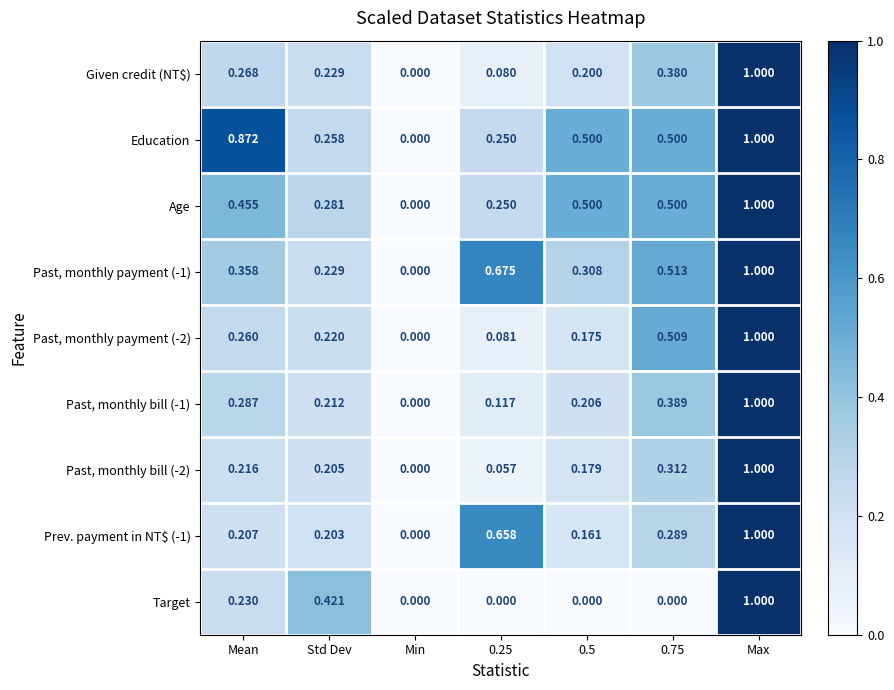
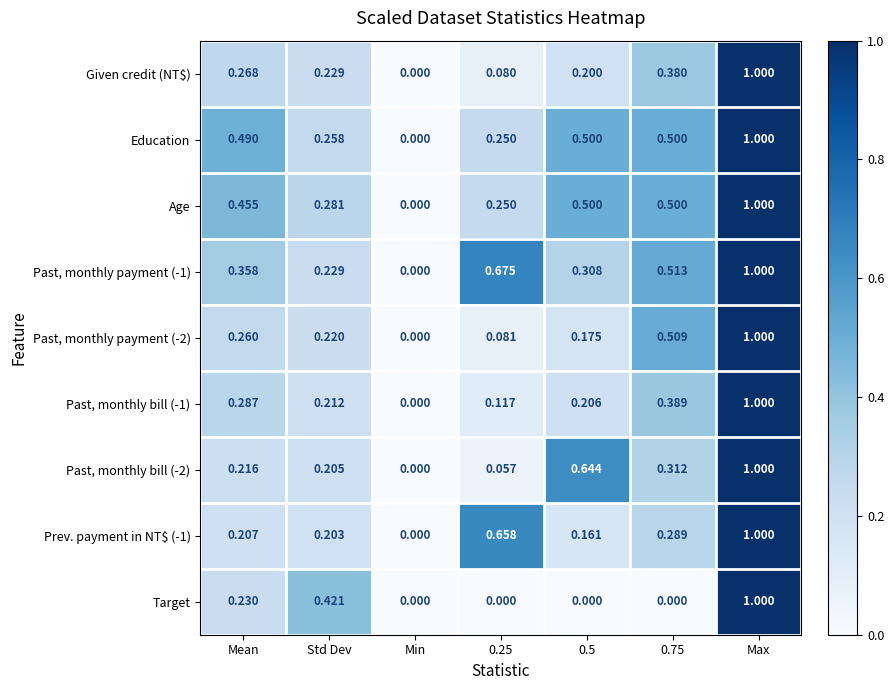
  {
    "Given credit (NT$)": {
      "Mean": 0.268,
      "Std Dev": 0.229,
      "Min": 0.000,
      "0.25": 0.080,
      "0.5": 0.200,
      "0.75": 0.380,
      "Max": 1.000
    },
    "Education": {
-     "Mean": 0.872,
+     "Mean": 0.490,
      "Std Dev": 0.258,
      "Min": 0.000,
      "0.25": 0.250,
      "0.5": 0.500,
      "0.75": 0.500,
      "Max": 1.000
    },
    "Age": {
      "Mean": 0.455,
      "Std Dev": 0.281,
      "Min": 0.000,
      "0.25": 0.250,
      "0.5": 0.500,
      "0.75": 0.500,
      "Max": 1.000
    },
    "Past, monthly payment (-1)": {
      "Mean": 0.358,
      "Std Dev": 0.229,
      "Min": 0.000,
      "0.25": 0.675,
      "0.5": 0.308,
      "0.75": 0.513,
      "Max": 1.000
    },
    "Past, monthly payment (-2)": {
      "Mean": 0.260,
      "Std Dev": 0.220,
      "Min": 0.000,
      "0.25": 0.081,
      "0.5": 0.175,
      "0.75": 0.509,
      "Max": 1.000
    },
    "Past, monthly bill (-1)": {
      "Mean": 0.287,
      "Std Dev": 0.212,
      "Min": 0.000,
      "0.25": 0.117,
      "0.5": 0.206,
      "0.75": 0.389,
      "Max": 1.000
    },
    "Past, monthly bill (-2)": {
      "Mean": 0.216,
      "Std Dev": 0.205,
      "Min": 0.000,
      "0.25": 0.057,
-     "0.5": 0.179,
+     "0.5": 0.644,
      "0.75": 0.312,
      "Max": 1.000
    },
    "Prev. payment in NT$ (-1)": {
      "Mean": 0.207,
      "Std Dev": 0.203,
      "Min": 0.000,
      "0.25": 0.658,
      "0.5": 0.161,
      "0.75": 0.289,
      "Max": 1.000
    },
    "Target": {
      "Mean": 0.230,
      "Std Dev": 0.421,
      "Min": 0.000,
      "0.25": 0.000,
      "0.5": 0.000,
      "0.75": 0.000,
      "Max": 1.000
    }
  }
